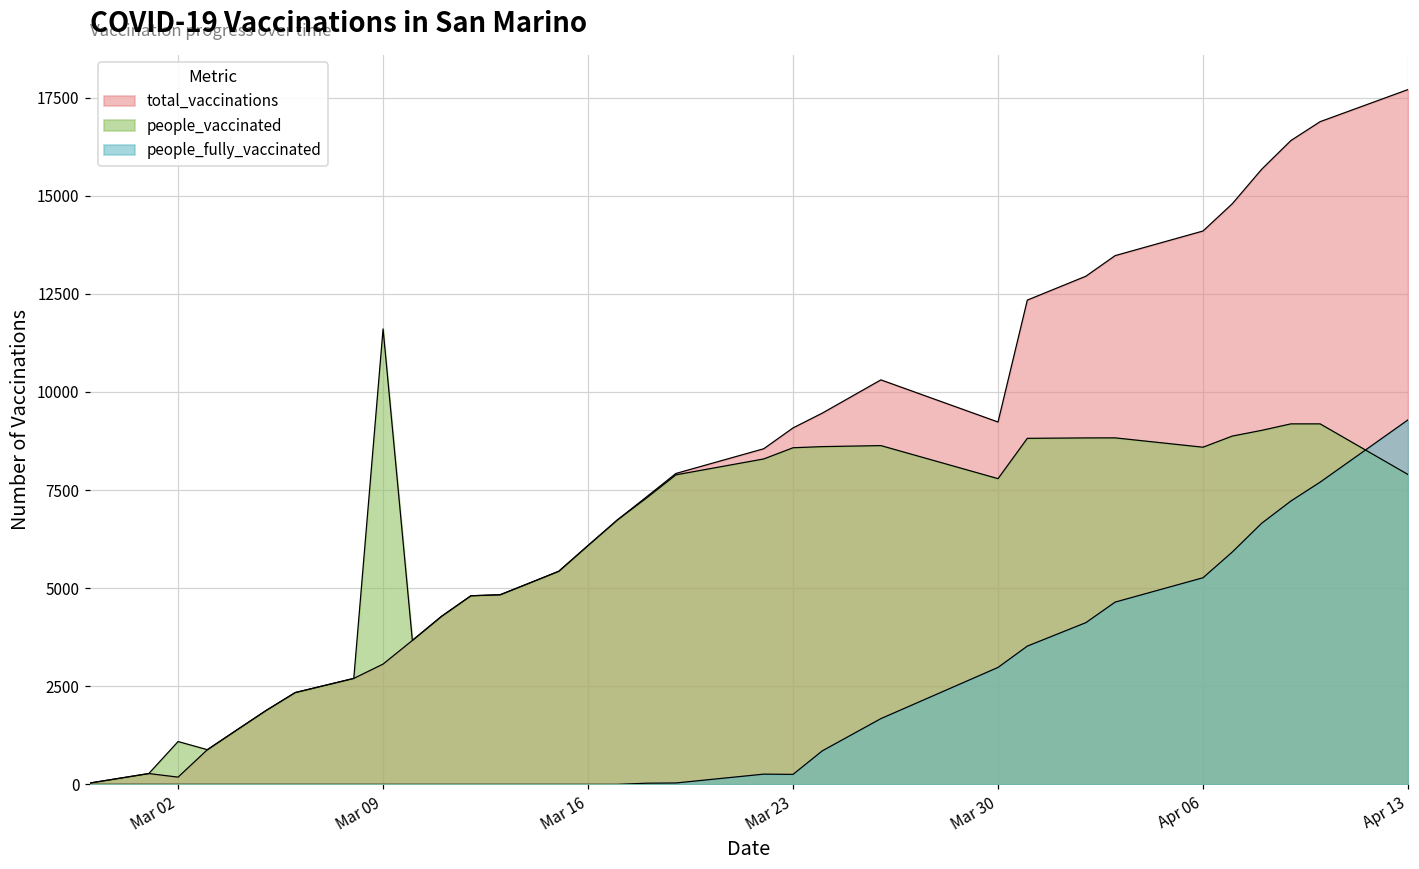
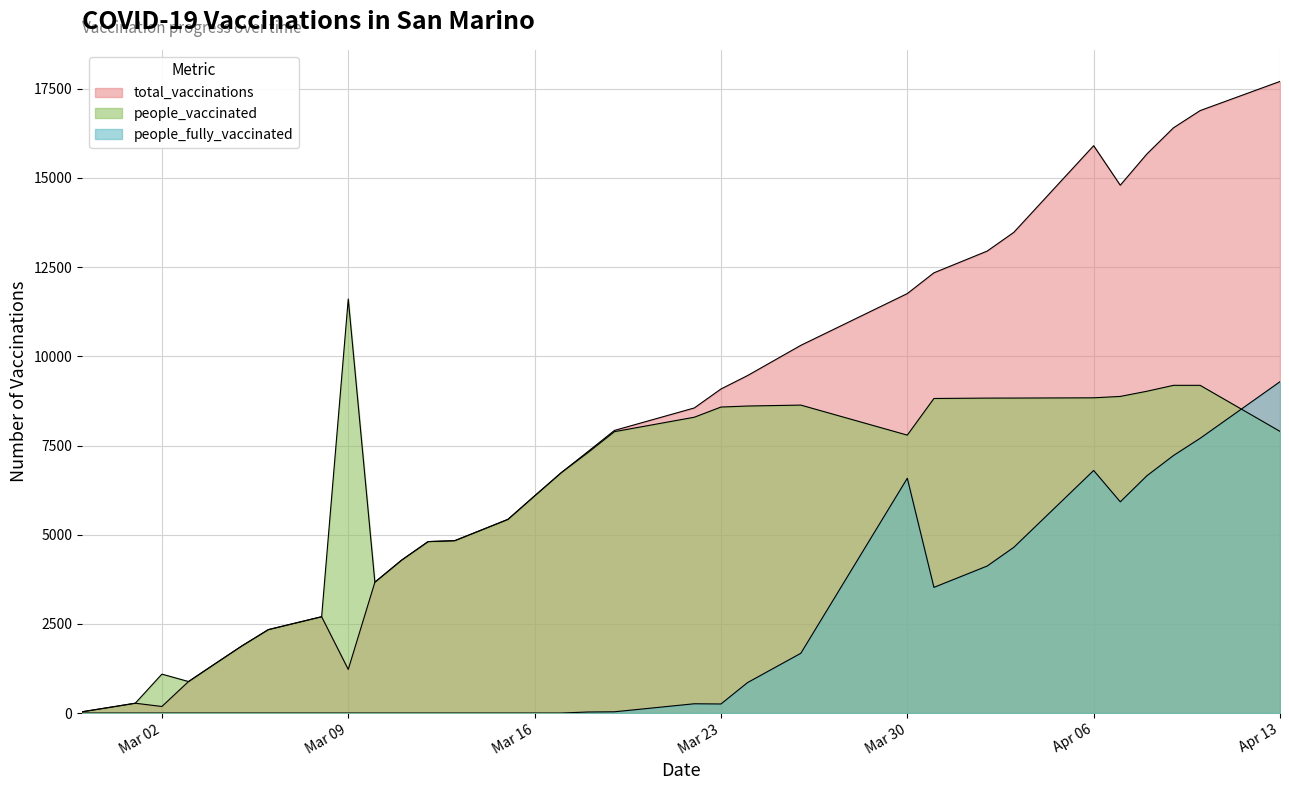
  {
    "total_vaccinations": {
      "Mar 02": 200,
-     "Mar 09": 3100,
+     "Mar 09": 1200,
      "Mar 23": 9100,
-     "Mar 30": 9200,
-     "Apr 06": 14100,
+     "Mar 30": 11800,
+     "Apr 06": 15900,
      "Apr 13": 17700
    },
    "people_vaccinated": {
      "Mar 02": 1100,
      "Mar 09": 11600,
      "Mar 23": 8600,
      "Mar 30": 7800,
-     "Apr 06": 8600,
+     "Apr 06": 8800,
      "Apr 13": 7900
    },
    "people_fully_vaccinated": {
      "Mar 02": 0,
      "Mar 09": 0,
      "Mar 16": 0,
      "Mar 23": 300,
-     "Mar 30": 3000,
-     "Apr 06": 5300,
+     "Mar 30": 6600,
+     "Apr 06": 6800,
      "Apr 13": 9300
    }
  }
